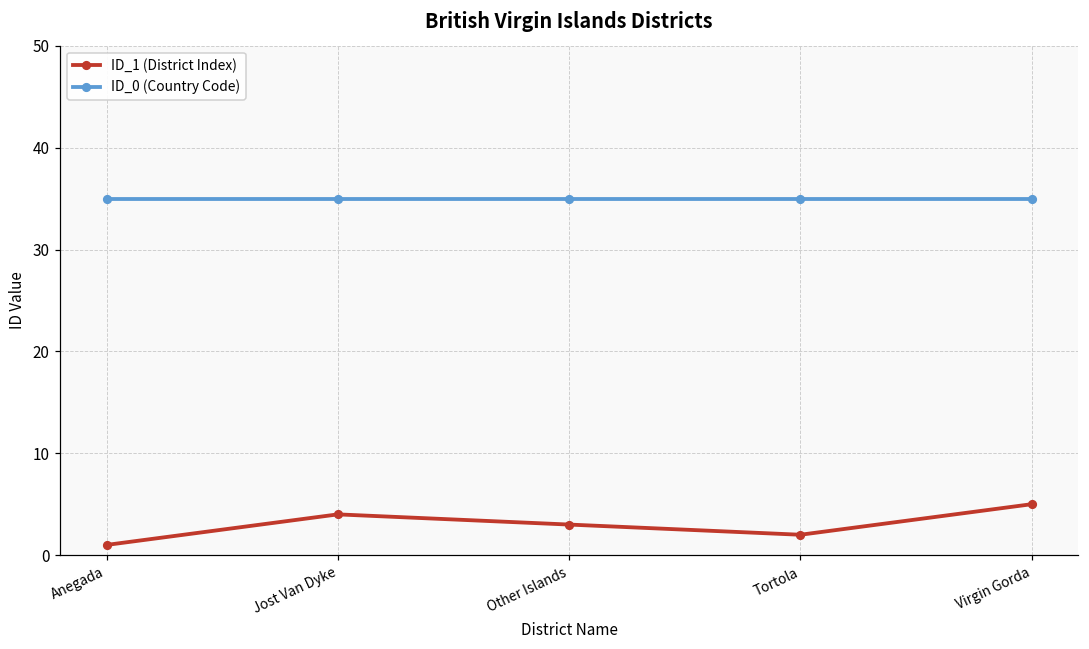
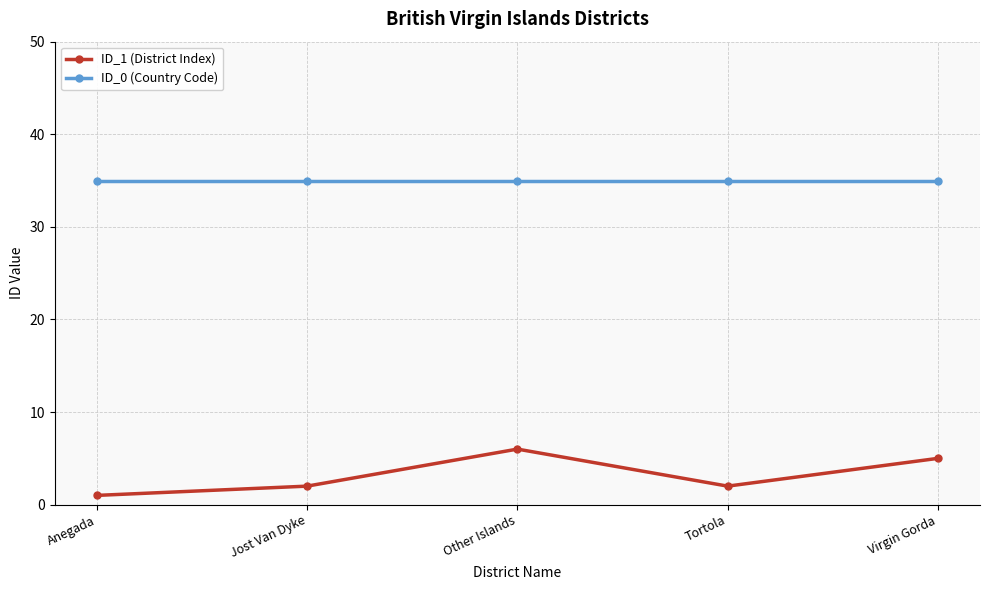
  {
    "ID_1 (District Index)": {
      "Anegada": 1,
-     "Jost Van Dyke": 4,
-     "Other Islands": 3,
+     "Jost Van Dyke": 2,
+     "Other Islands": 6,
      "Tortola": 2,
      "Virgin Gorda": 5
    },
    "ID_0 (Country Code)": {
      "Anegada": 35,
      "Jost Van Dyke": 35,
      "Other Islands": 35,
      "Tortola": 35,
      "Virgin Gorda": 35
    }
  }
